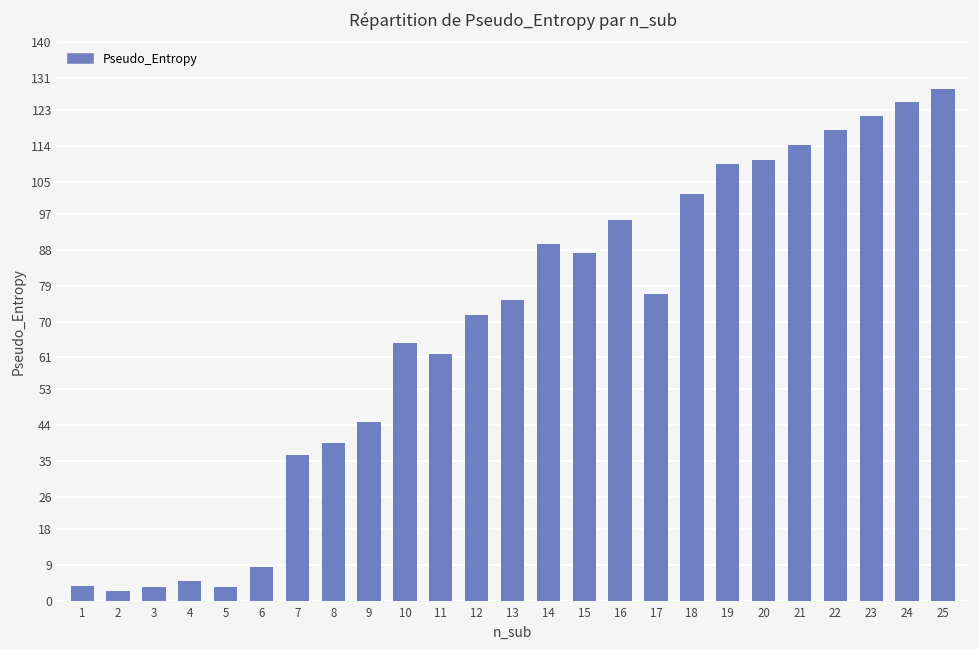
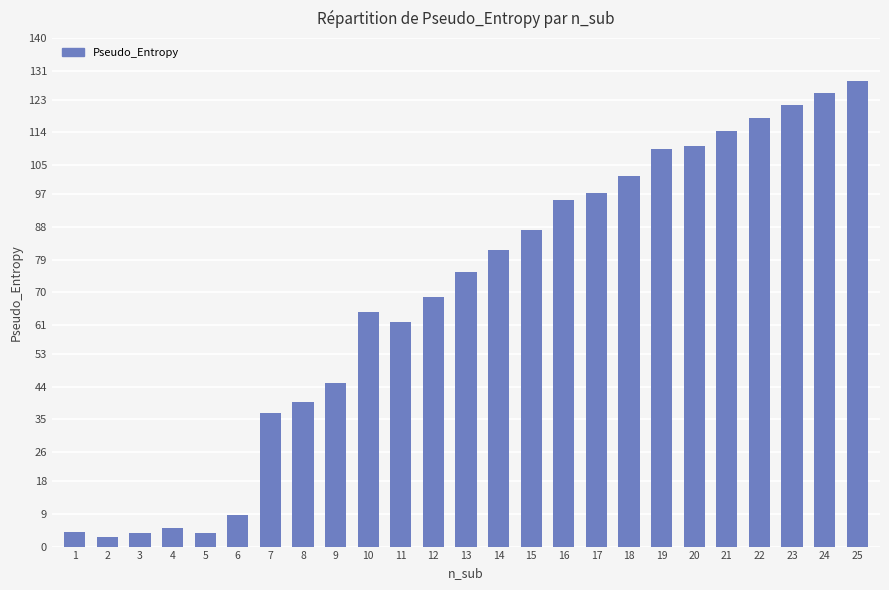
  {
    "1": 4,
    "2": 3,
    "3": 4,
    "4": 5,
    "5": 4,
    "6": 9,
    "7": 37,
    "8": 40,
    "9": 45,
    "10": 65,
    "11": 62,
-   "12": 72,
+   "12": 69,
    "13": 75,
-   "14": 89,
+   "14": 82,
    "15": 87,
    "16": 95,
-   "17": 77,
+   "17": 97,
    "18": 102,
    "19": 109,
    "20": 110,
    "21": 114,
    "22": 118,
    "23": 122,
    "24": 125,
    "25": 128
  }
